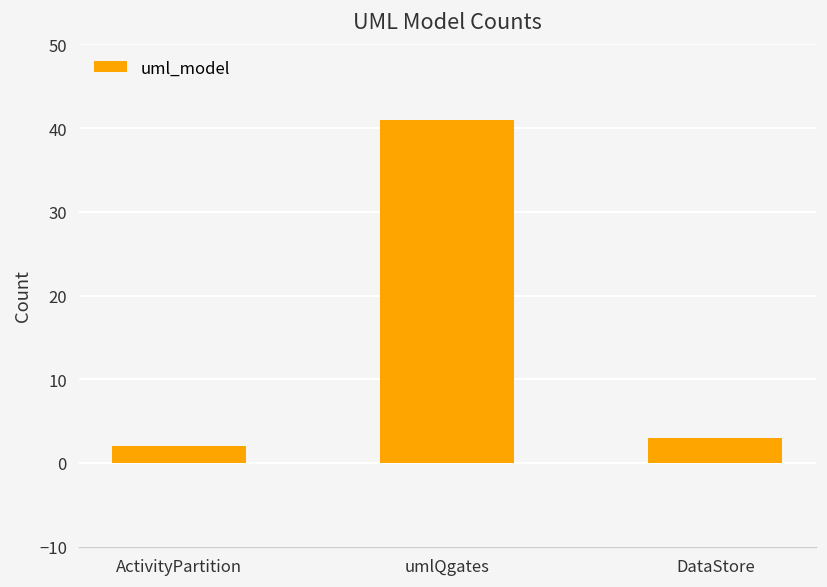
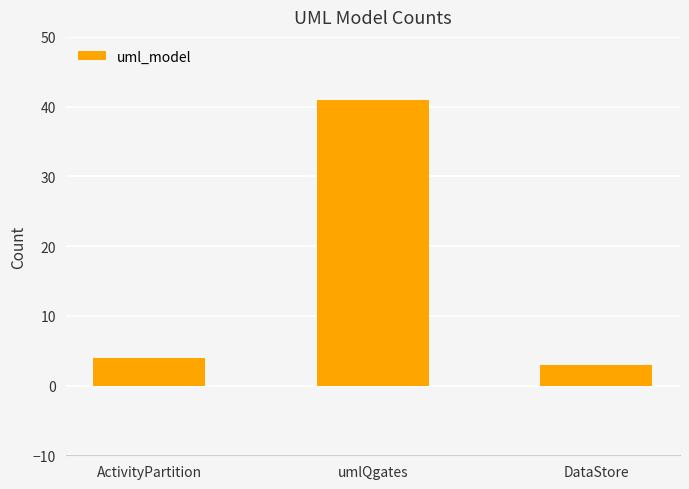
  {
-   "ActivityPartition": 2,
+   "ActivityPartition": 4,
    "umlQgates": 41,
    "DataStore": 3
  }
